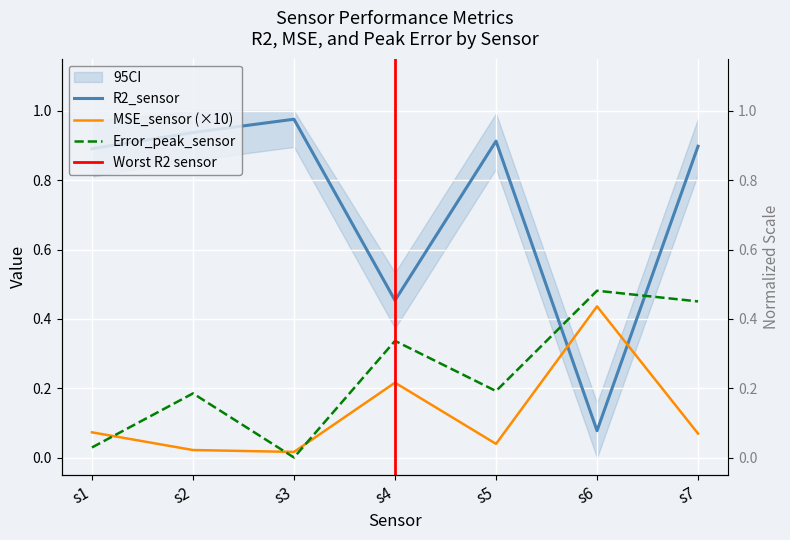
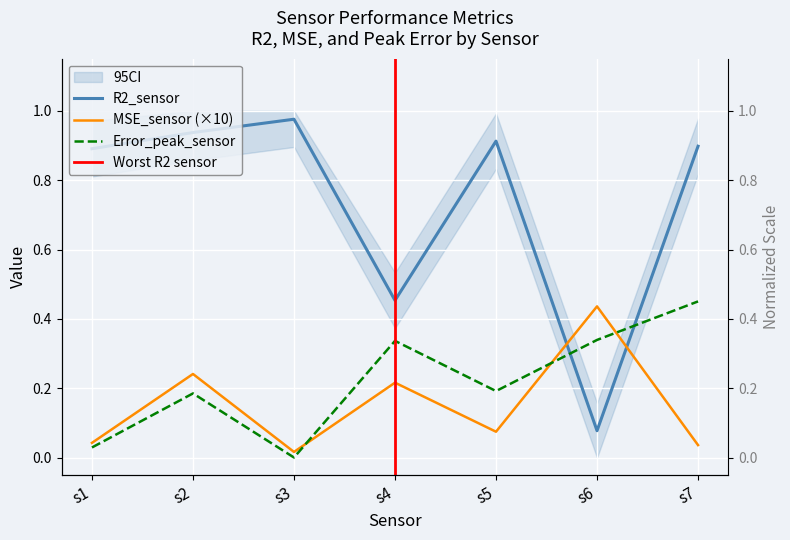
  {
    "MSE_sensor (×10)": {
-     "s1": 0.07,
-     "s2": 0.02,
+     "s1": 0.04,
+     "s2": 0.24,
      "s3": 0.02,
      "s4": 0.22,
-     "s5": 0.04,
+     "s5": 0.08,
      "s6": 0.44,
-     "s7": 0.07
+     "s7": 0.04
    },
    "Error_peak_sensor": {
      "s1": 0.03,
      "s2": 0.19,
      "s3": 0.00,
      "s4": 0.34,
      "s5": 0.19,
-     "s6": 0.48,
+     "s6": 0.34,
      "s7": 0.45
    }
  }
